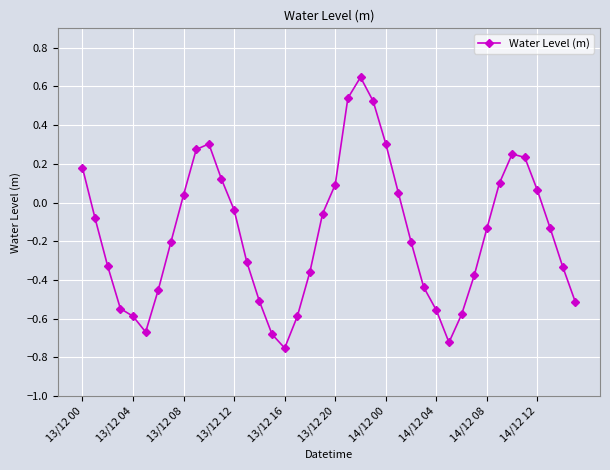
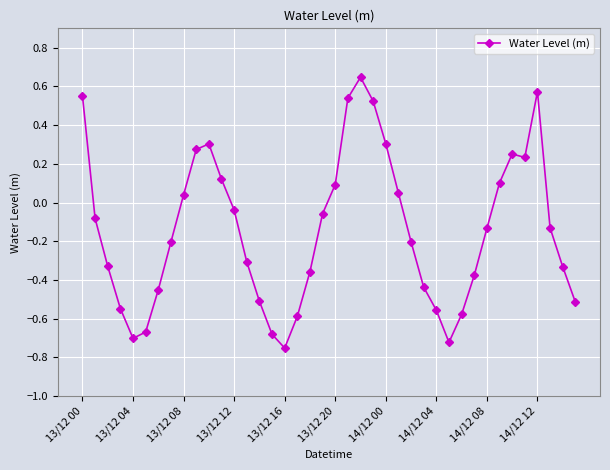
  {
-   "13/12 00": 0.18,
-   "13/12 04": -0.59,
+   "13/12 00": 0.55,
+   "13/12 04": -0.70,
    "13/12 08": 0.04,
    "13/12 12": -0.04,
    "13/12 16": -0.75,
    "13/12 20": 0.09,
    "14/12 00": 0.30,
    "14/12 04": -0.56,
    "14/12 08": -0.13,
-   "14/12 12": 0.06
+   "14/12 12": 0.57
  }
